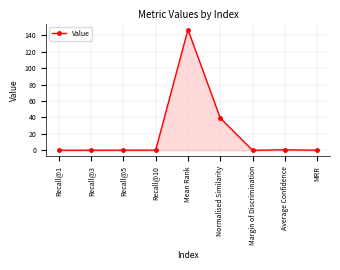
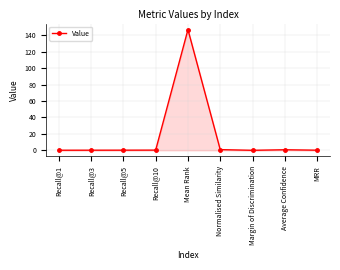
  {
    "Recall@1": 0,
    "Recall@3": 0,
    "Recall@5": 0,
    "Recall@10": 0,
    "Mean Rank": 150,
-   "Normalised Similarity": 40,
+   "Normalised Similarity": 0,
    "Margin of Discrimination": 0,
    "Average Confidence": 0,
    "MRR": 0
  }
